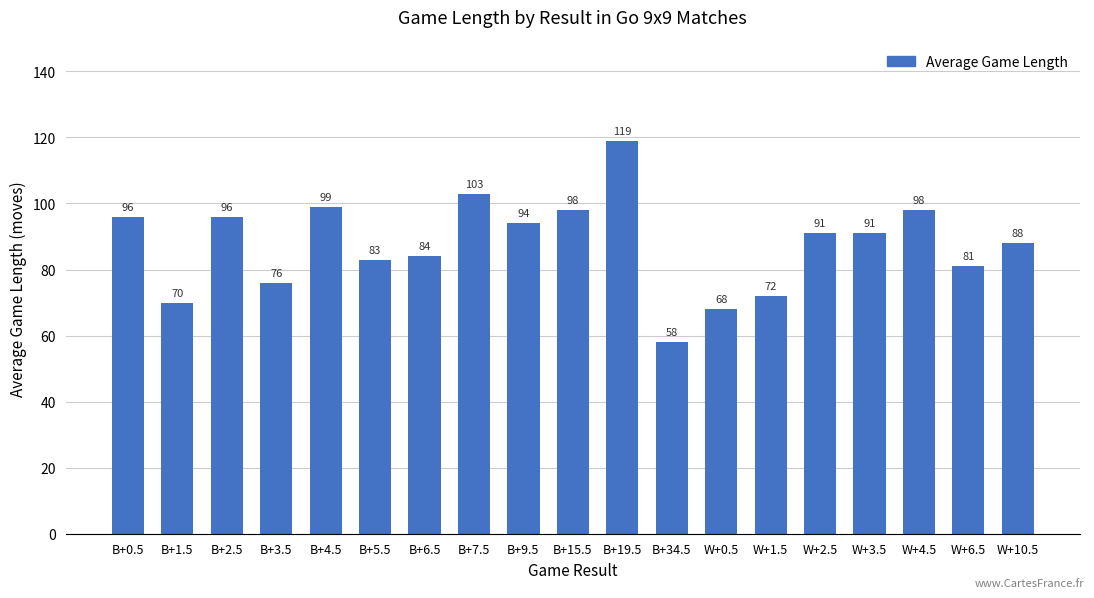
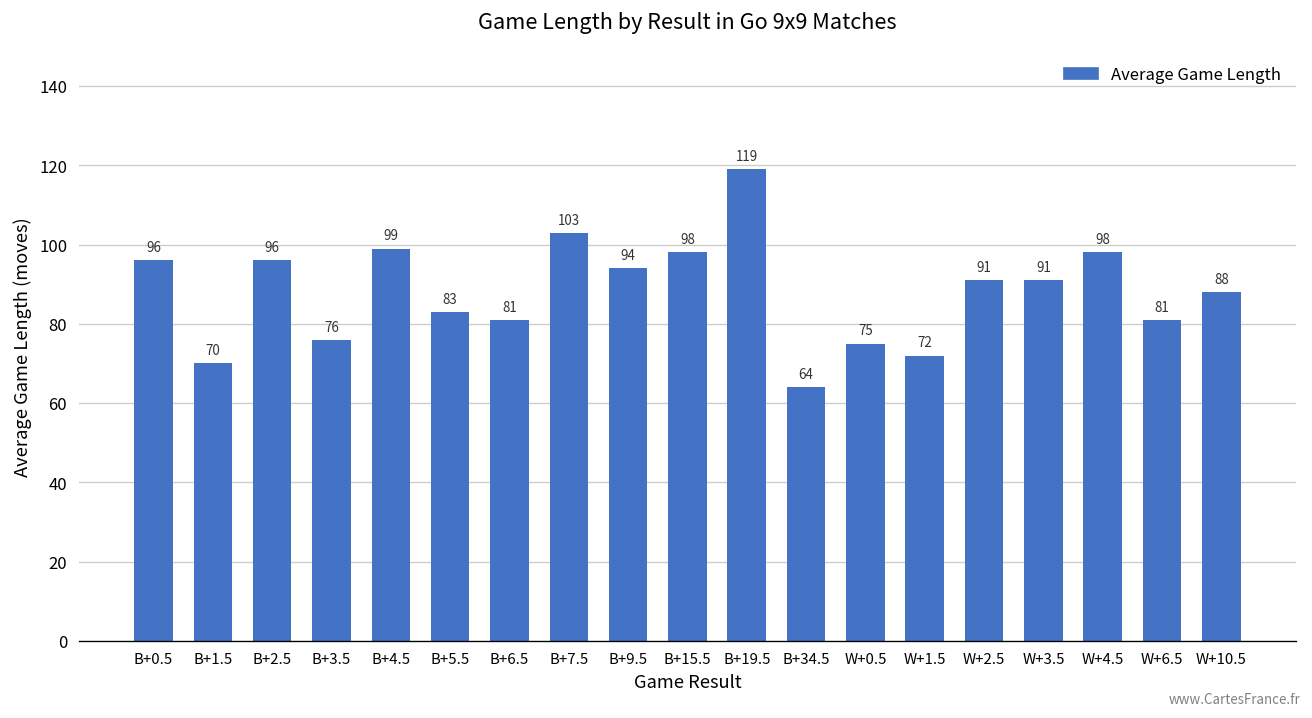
  {
    "B+0.5": 96,
    "B+1.5": 70,
    "B+2.5": 96,
    "B+3.5": 76,
    "B+4.5": 99,
    "B+5.5": 83,
-   "B+6.5": 84,
+   "B+6.5": 81,
    "B+7.5": 103,
    "B+9.5": 94,
    "B+15.5": 98,
    "B+19.5": 119,
-   "B+34.5": 58,
-   "W+0.5": 68,
+   "B+34.5": 64,
+   "W+0.5": 75,
    "W+1.5": 72,
    "W+2.5": 91,
    "W+3.5": 91,
    "W+4.5": 98,
    "W+6.5": 81,
    "W+10.5": 88
  }
